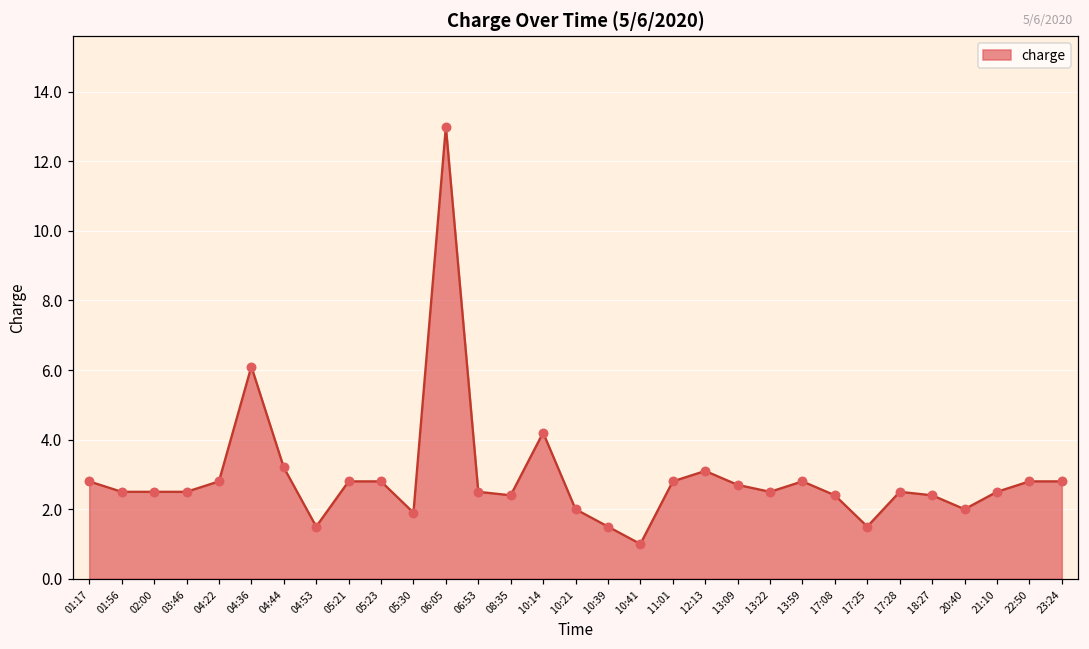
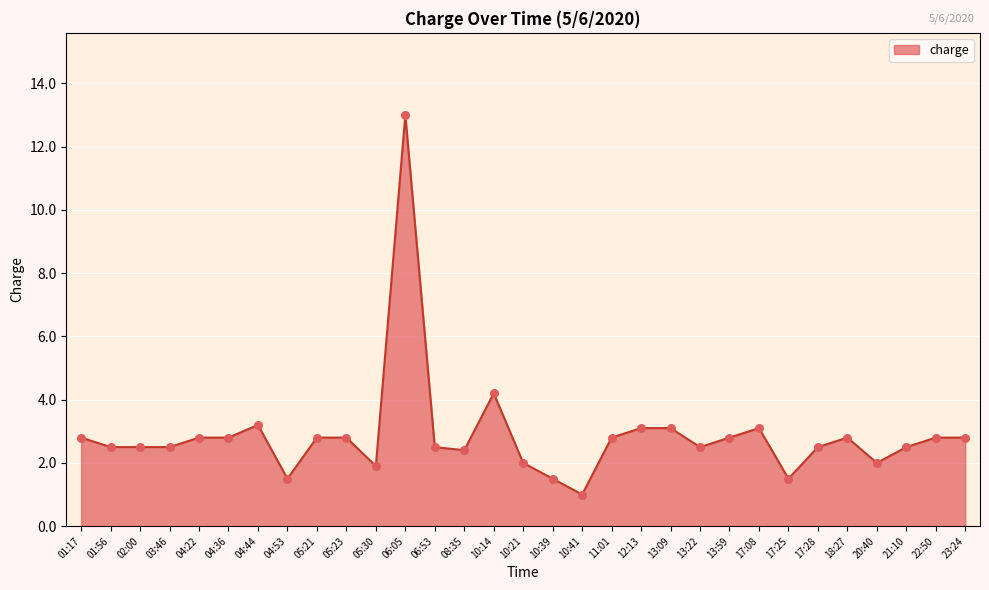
  {
    "01:17": 2.8,
    "01:56": 2.5,
    "02:00": 2.5,
    "03:46": 2.5,
    "04:22": 2.8,
-   "04:36": 6.1,
+   "04:36": 2.8,
    "04:44": 3.2,
    "04:53": 1.5,
    "05:21": 2.8,
    "05:23": 2.8,
    "05:30": 1.9,
    "06:05": 13.0,
    "06:53": 2.5,
    "08:35": 2.4,
    "10:14": 4.2,
    "10:21": 2.0,
    "10:39": 1.5,
    "10:41": 1.0,
    "11:01": 2.8,
    "12:13": 3.1,
-   "13:09": 2.7,
+   "13:09": 3.1,
    "13:22": 2.5,
    "13:59": 2.8,
-   "17:08": 2.4,
+   "17:08": 3.1,
    "17:25": 1.5,
    "17:28": 2.5,
-   "18:27": 2.4,
+   "18:27": 2.8,
    "20:40": 2.0,
    "21:10": 2.5,
    "22:50": 2.8,
    "23:24": 2.8
  }
